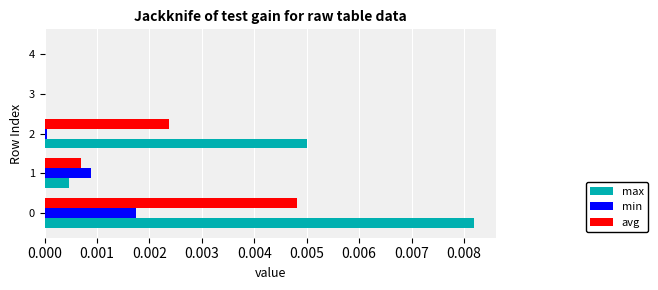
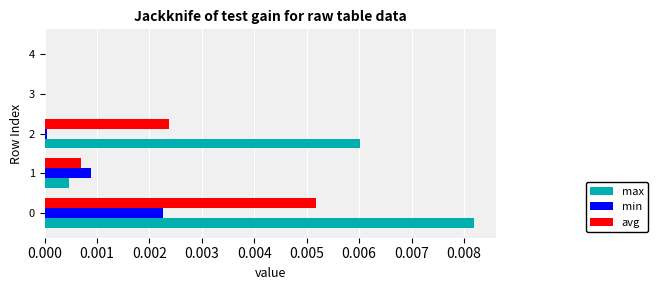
  {
    "max": {
      "4": 0.0000,
      "3": 0.0000,
-     "2": 0.0050,
+     "2": 0.0060,
      "1": 0.0005,
      "0": 0.0082
    },
    "min": {
      "4": 0.0000,
      "3": 0.0000,
      "1": 0.0009,
-     "0": 0.0017
+     "0": 0.0023
    },
    "avg": {
      "4": 0.0000,
      "3": 0.0000,
      "2": 0.0024,
      "1": 0.0007,
-     "0": 0.0048
+     "0": 0.0052
    }
  }
